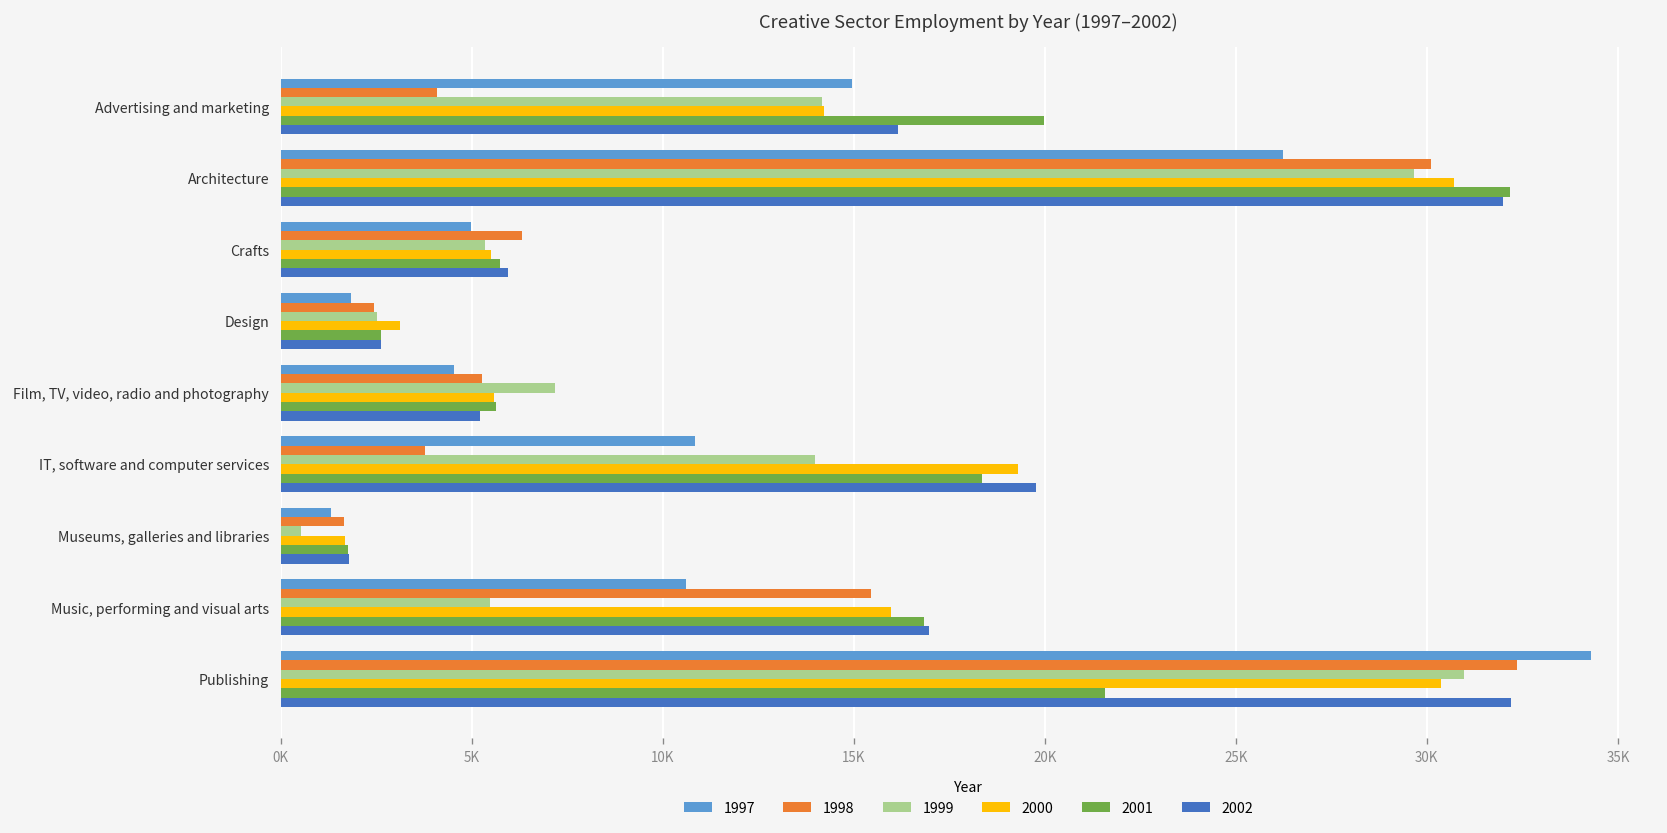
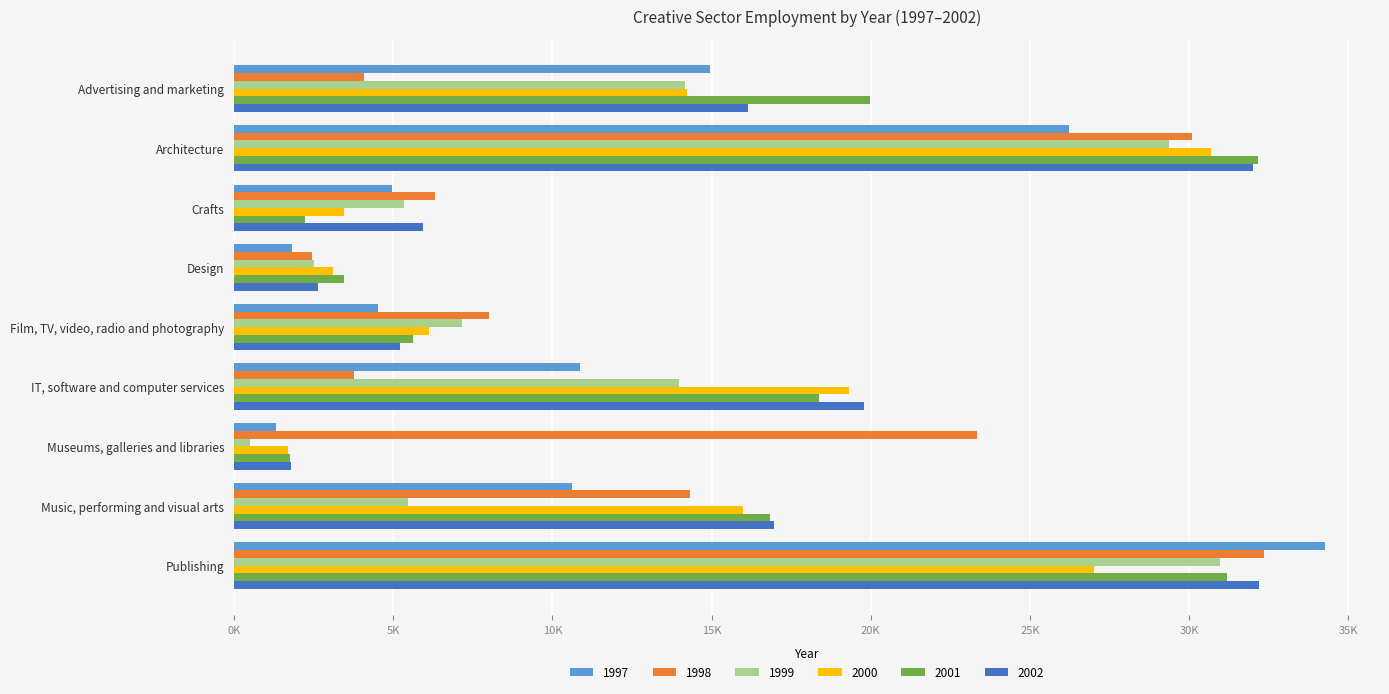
  {
    "1998": {
      "Advertising and marketing": 4100,
      "Architecture": 30100,
      "Crafts": 6300,
      "Design": 2500,
-     "Film, TV, video, radio and photography": 5300,
+     "Film, TV, video, radio and photography": 8000,
      "IT, software and computer services": 3800,
-     "Museums, galleries and libraries": 1600,
-     "Music, performing and visual arts": 15500,
+     "Museums, galleries and libraries": 23300,
+     "Music, performing and visual arts": 14300,
      "Publishing": 32400
    },
    "1999": {
      "Advertising and marketing": 14200,
-     "Architecture": 29700,
+     "Architecture": 29400,
      "Crafts": 5300,
      "Design": 2500,
      "Film, TV, video, radio and photography": 7200,
      "IT, software and computer services": 14000,
      "Museums, galleries and libraries": 500,
      "Music, performing and visual arts": 5500,
      "Publishing": 31000
    },
    "2000": {
      "Advertising and marketing": 14200,
      "Architecture": 30700,
-     "Crafts": 5500,
+     "Crafts": 3500,
      "Design": 3100,
-     "Film, TV, video, radio and photography": 5600,
+     "Film, TV, video, radio and photography": 6100,
      "IT, software and computer services": 19300,
      "Museums, galleries and libraries": 1700,
      "Music, performing and visual arts": 16000,
-     "Publishing": 30400
+     "Publishing": 27000
    },
    "2001": {
      "Advertising and marketing": 20000,
      "Architecture": 32200,
-     "Crafts": 5700,
-     "Design": 2600,
+     "Crafts": 2200,
+     "Design": 3400,
      "Film, TV, video, radio and photography": 5600,
      "IT, software and computer services": 18400,
      "Museums, galleries and libraries": 1800,
      "Music, performing and visual arts": 16800,
-     "Publishing": 21600
+     "Publishing": 31200
    }
  }
